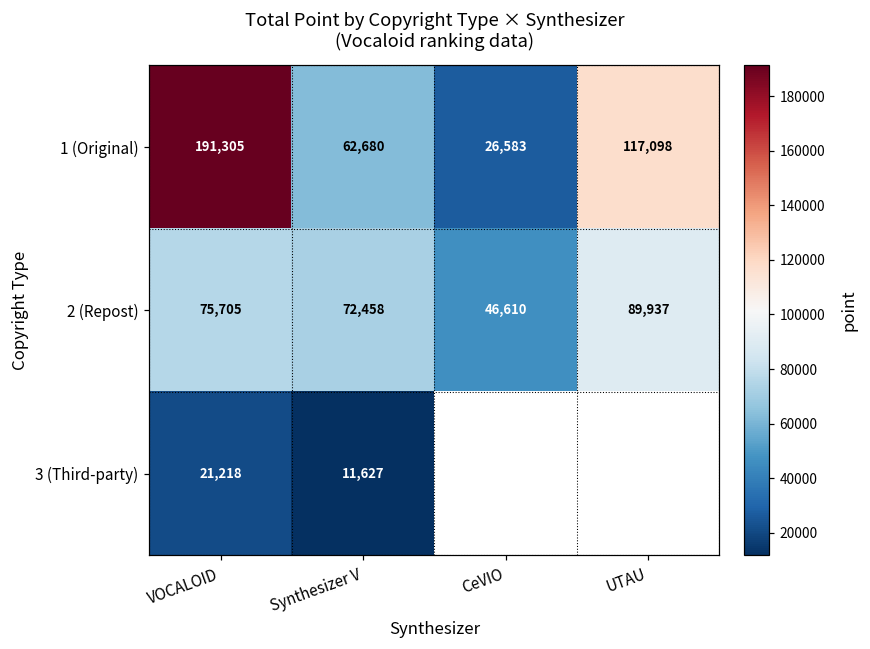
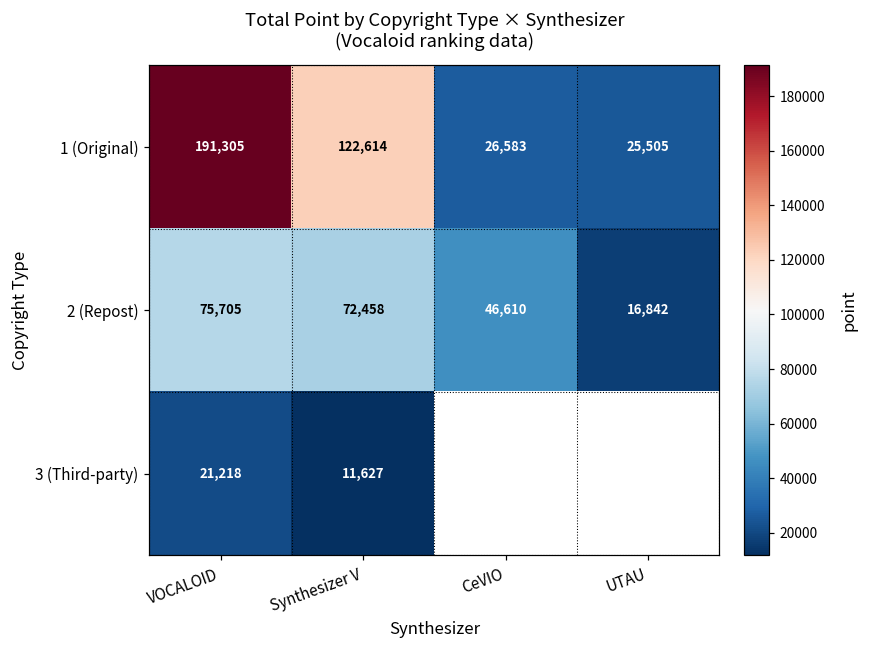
  {
    "1 (Original)": {
      "VOCALOID": "191,305",
-     "Synthesizer V": "62,680",
+     "Synthesizer V": "122,614",
      "CeVIO": "26,583",
-     "UTAU": "117,098"
+     "UTAU": "25,505"
    },
    "2 (Repost)": {
      "VOCALOID": "75,705",
      "Synthesizer V": "72,458",
      "CeVIO": "46,610",
-     "UTAU": "89,937"
+     "UTAU": "16,842"
    },
    "3 (Third-party)": {
      "VOCALOID": "21,218",
      "Synthesizer V": "11,627"
    }
  }
